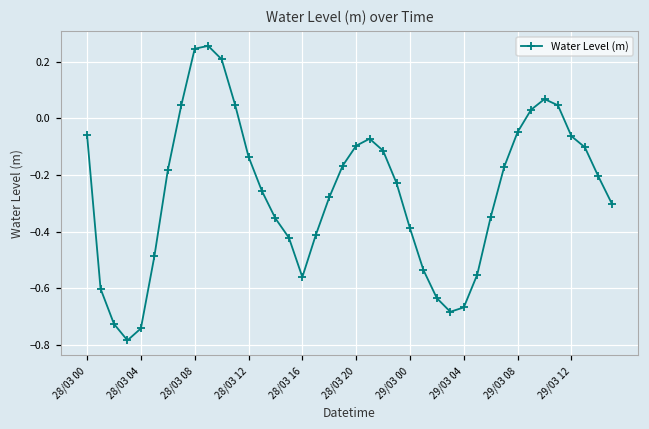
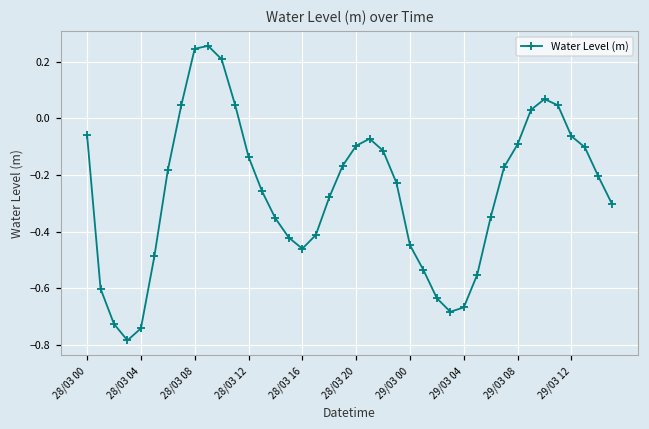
  {
    "28/03 00": -0.06,
    "28/03 04": -0.74,
    "28/03 08": 0.25,
    "28/03 12": -0.14,
-   "28/03 16": -0.56,
+   "28/03 16": -0.46,
    "28/03 20": -0.10,
-   "29/03 00": -0.39,
+   "29/03 00": -0.45,
    "29/03 04": -0.67,
-   "29/03 08": -0.05,
+   "29/03 08": -0.09,
    "29/03 12": -0.06
  }
